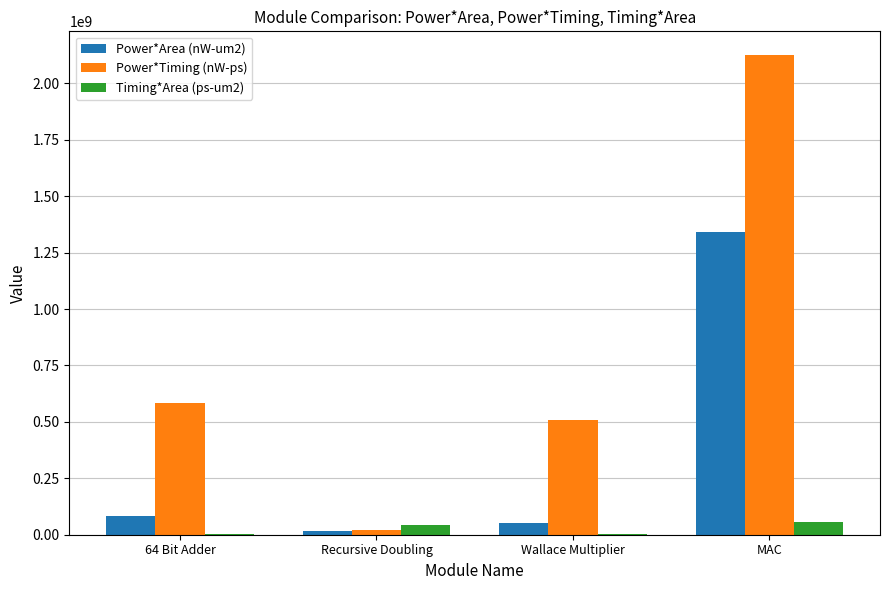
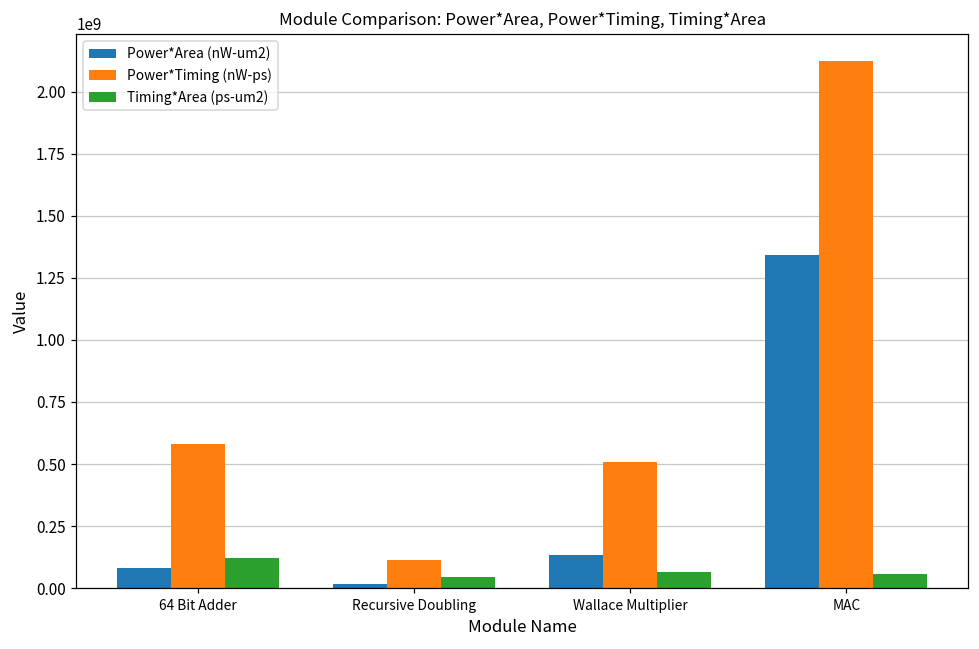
  {
    "Power*Area (nW-um2)": {
      "64 Bit Adder": 80000000,
      "Recursive Doubling": 20000000,
-     "Wallace Multiplier": 50000000,
+     "Wallace Multiplier": 130000000,
      "MAC": 1340000000
    },
    "Power*Timing (nW-ps)": {
      "64 Bit Adder": 580000000,
-     "Recursive Doubling": 20000000,
+     "Recursive Doubling": 110000000,
      "Wallace Multiplier": 510000000,
      "MAC": 2120000000
    },
    "Timing*Area (ps-um2)": {
-     "64 Bit Adder": 0,
+     "64 Bit Adder": 120000000,
      "Recursive Doubling": 40000000,
-     "Wallace Multiplier": 0,
+     "Wallace Multiplier": 70000000,
      "MAC": 60000000
    }
  }
